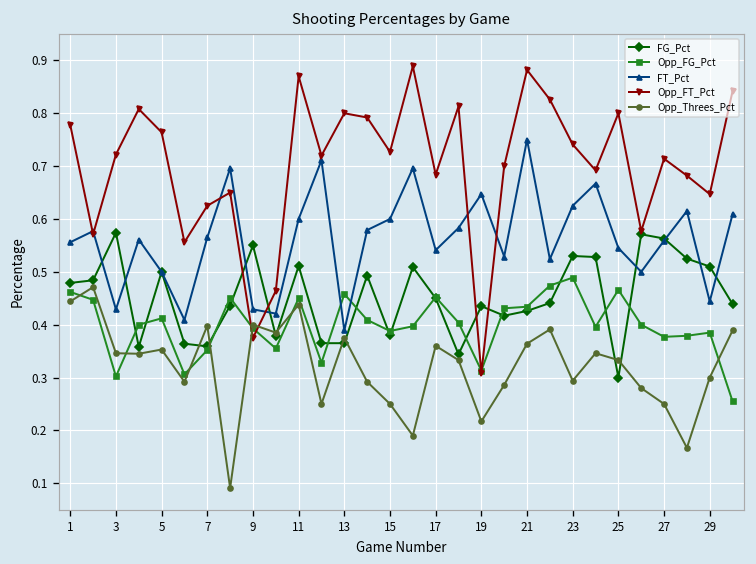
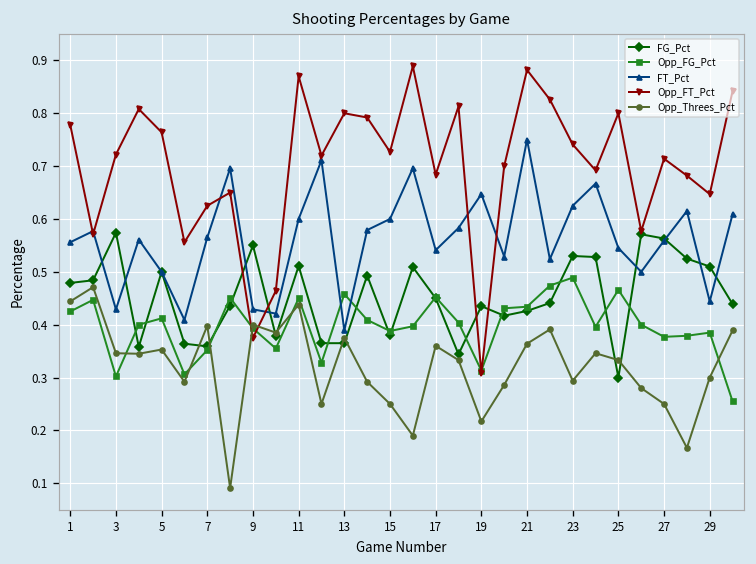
  {
    "FG_Pct": {
      "1": 0.48,
      "3": 0.57,
      "7": 0.36,
      "9": 0.55,
      "11": 0.51,
      "13": 0.37,
      "15": 0.38,
      "19": 0.44,
      "21": 0.43,
      "23": 0.53,
      "25": 0.30,
      "29": 0.51
    },
    "Opp_FG_Pct": {
-     "1": 0.46,
+     "1": 0.43,
      "3": 0.30,
      "5": 0.41,
      "7": 0.35,
      "9": 0.39,
      "11": 0.45,
      "13": 0.46,
      "15": 0.39,
      "21": 0.43,
      "23": 0.49,
      "25": 0.47,
      "27": 0.38,
      "29": 0.39
    },
    "FT_Pct": {
      "1": 0.56,
      "3": 0.43,
      "7": 0.57,
      "9": 0.43,
      "11": 0.60,
      "13": 0.39,
      "15": 0.60,
      "17": 0.54,
      "19": 0.65,
      "21": 0.75,
      "23": 0.63,
      "25": 0.55,
      "29": 0.44
    },
    "Opp_FT_Pct": {
      "1": 0.78,
      "3": 0.72,
      "5": 0.76,
      "7": 0.63,
      "9": 0.38,
      "11": 0.87,
      "13": 0.80,
      "15": 0.73,
      "17": 0.68,
      "21": 0.88,
      "23": 0.74,
      "25": 0.80,
      "27": 0.71,
      "29": 0.65
    },
    "Opp_Threes_Pct": {
      "1": 0.44,
      "3": 0.35,
      "5": 0.35,
      "7": 0.40,
      "9": 0.40,
      "11": 0.44,
      "13": 0.38,
      "15": 0.25,
      "17": 0.36,
      "19": 0.22,
      "21": 0.36,
      "23": 0.29,
      "25": 0.33,
      "27": 0.25,
      "29": 0.30
    }
  }
